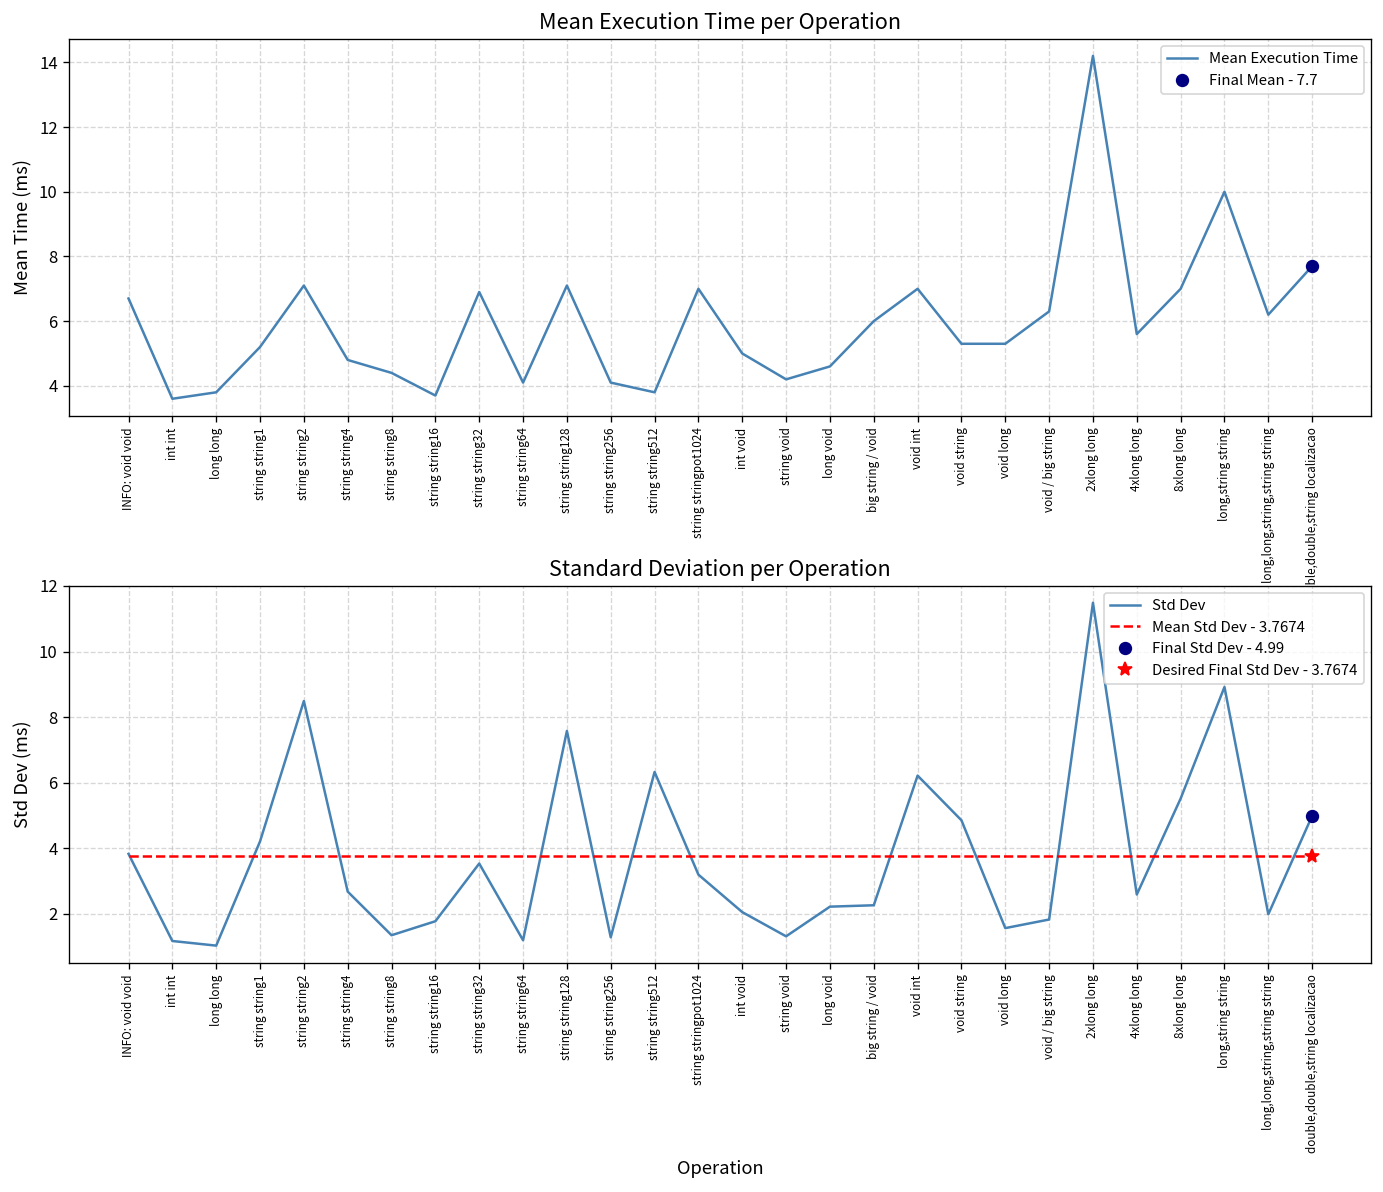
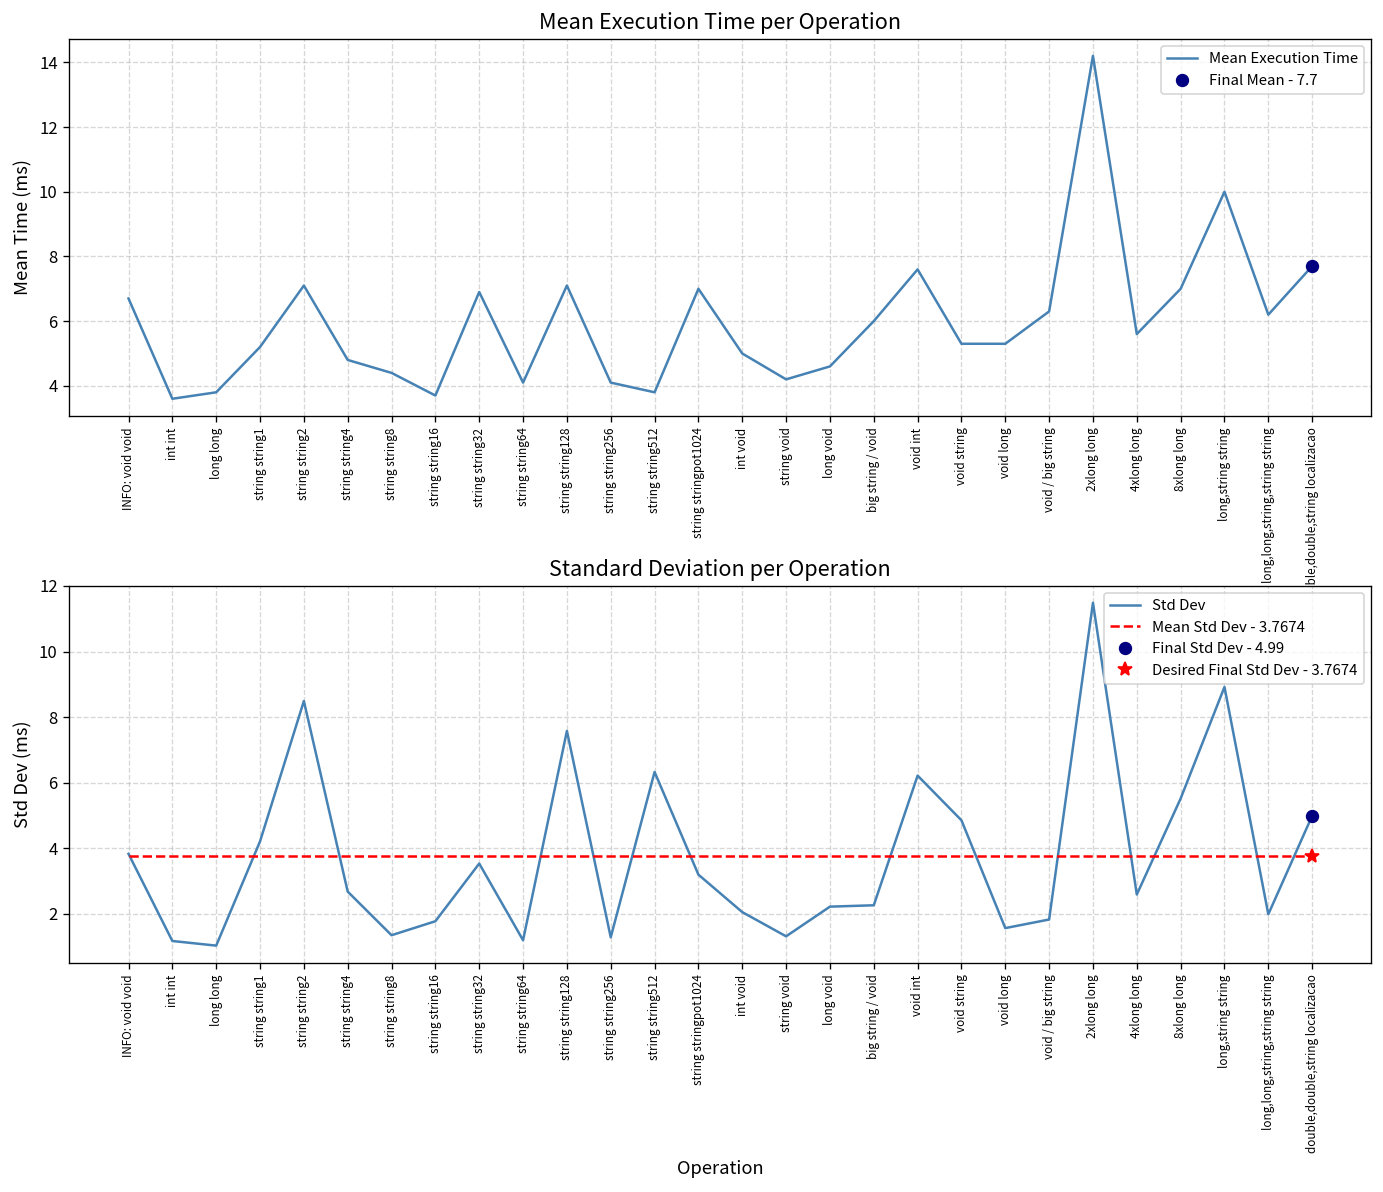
  {
    "Mean Execution Time per Operation": {
      "Mean Execution Time": {
        "INFO: void void": 6.7,
        "int int": 3.6,
        "long long": 3.8,
        "string string1": 5.2,
        "string string2": 7.1,
        "string string4": 4.8,
        "string string8": 4.4,
        "string string16": 3.7,
        "string string32": 6.9,
        "string string64": 4.1,
        "string string128": 7.1,
        "string string256": 4.1,
        "string string512": 3.8,
        "string stringpot1024": 7.0,
        "int void": 5.0,
        "string void": 4.2,
        "long void": 4.6,
        "big string / void": 6.0,
-       "void int": 7.0,
+       "void int": 7.6,
        "void string": 5.3,
        "void long": 5.3,
        "void / big string": 6.3,
        "2xlong long": 14.2,
        "4xlong long": 5.6,
        "8xlong long": 7.0,
        "long,string string": 10.0,
        "long,long,string,string string": 6.2
      }
    },
    "Standard Deviation per Operation": {
      "Std Dev": {
        "int int": 1.2,
        "long long": 1.0,
        "string string1": 4.2,
        "string string2": 8.5,
        "string string4": 2.7,
        "string string8": 1.3,
        "string string16": 1.8,
        "string string32": 3.5,
        "string string64": 1.2,
        "string string128": 7.6,
        "string string256": 1.3,
        "string string512": 6.3,
        "string stringpot1024": 3.2,
        "int void": 2.1,
        "string void": 1.3,
        "long void": 2.2,
        "big string / void": 2.3,
        "void int": 6.2,
        "void string": 4.9,
        "void long": 1.6,
        "void / big string": 1.8,
        "2xlong long": 11.5,
        "4xlong long": 2.6,
        "8xlong long": 5.5,
        "long,long,string,string string": 2.0
      }
    }
  }
